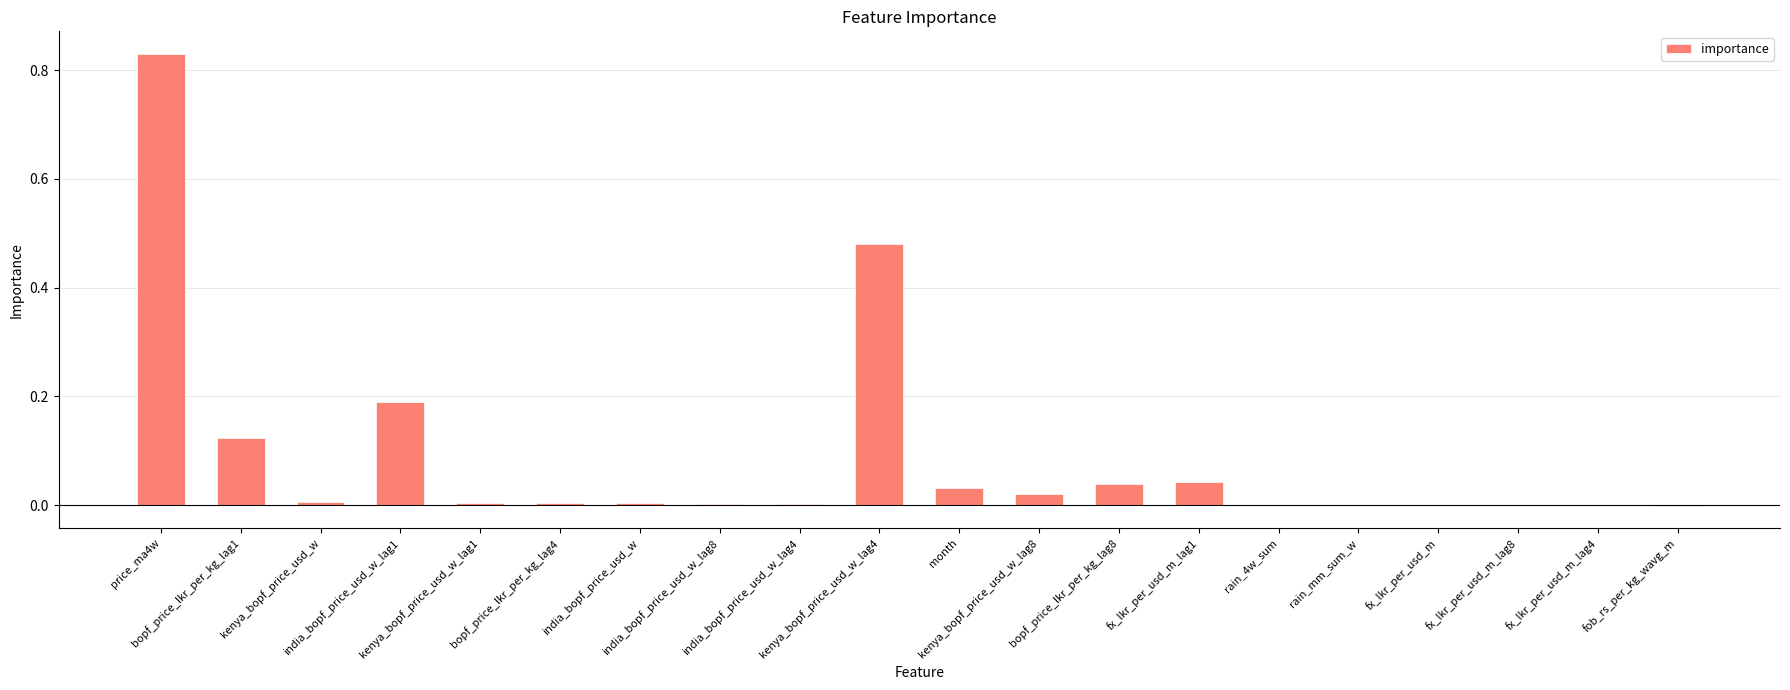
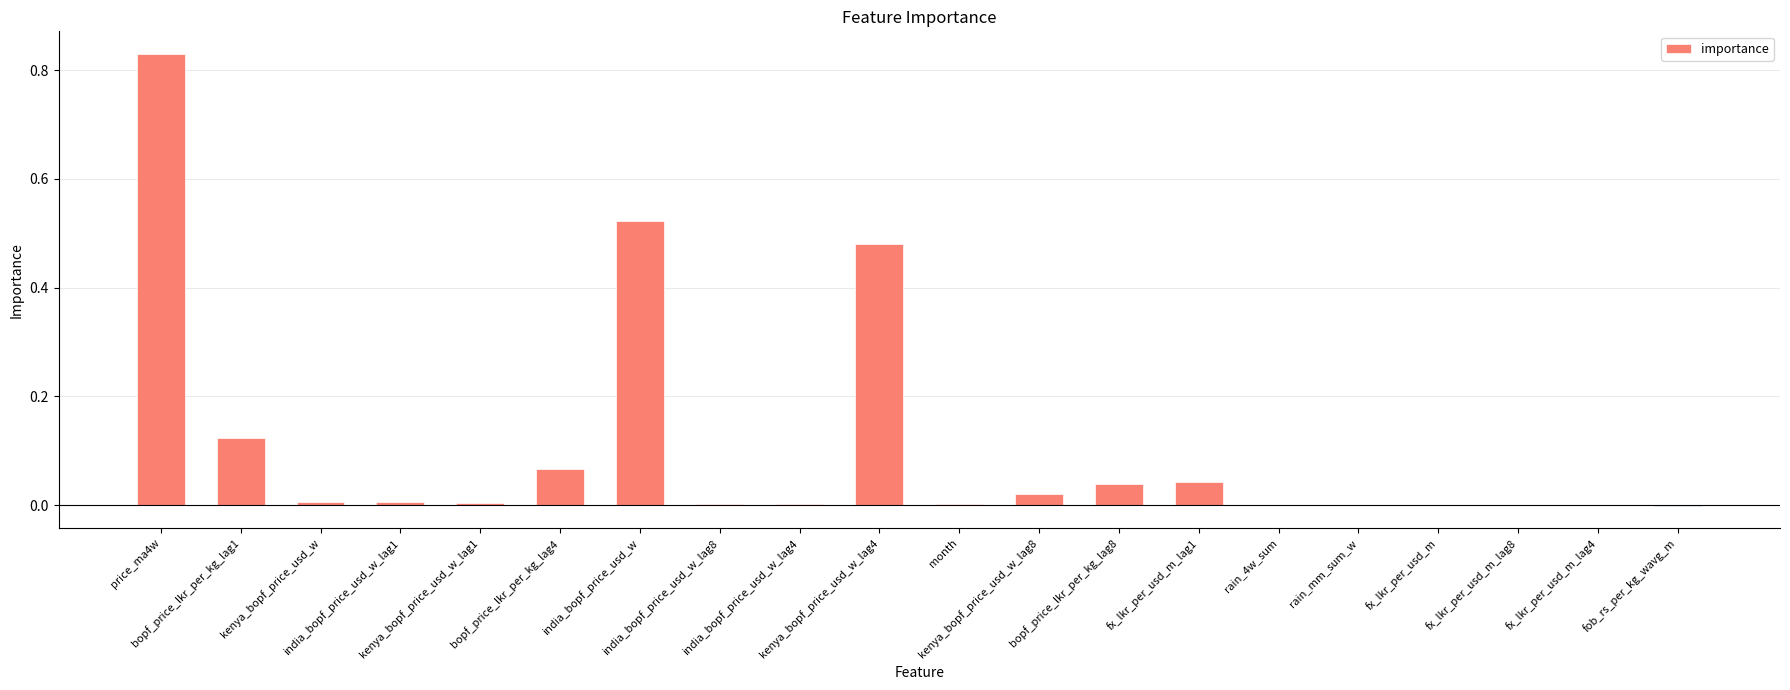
  {
    "price_ma4w": 0.83,
    "bopf_price_lkr_per_kg_lag1": 0.12,
    "kenya_bopf_price_usd_w": 0.01,
-   "india_bopf_price_usd_w_lag1": 0.19,
+   "india_bopf_price_usd_w_lag1": 0.01,
    "kenya_bopf_price_usd_w_lag1": 0.00,
-   "bopf_price_lkr_per_kg_lag4": 0.00,
-   "india_bopf_price_usd_w": 0.00,
+   "bopf_price_lkr_per_kg_lag4": 0.07,
+   "india_bopf_price_usd_w": 0.52,
    "kenya_bopf_price_usd_w_lag4": 0.48,
-   "month": 0.03,
+   "month": 0.00,
    "kenya_bopf_price_usd_w_lag8": 0.02,
    "bopf_price_lkr_per_kg_lag8": 0.04,
    "fx_lkr_per_usd_m_lag1": 0.04,
    "rain_4w_sum": 0.00,
    "rain_mm_sum_w": 0.00
  }
